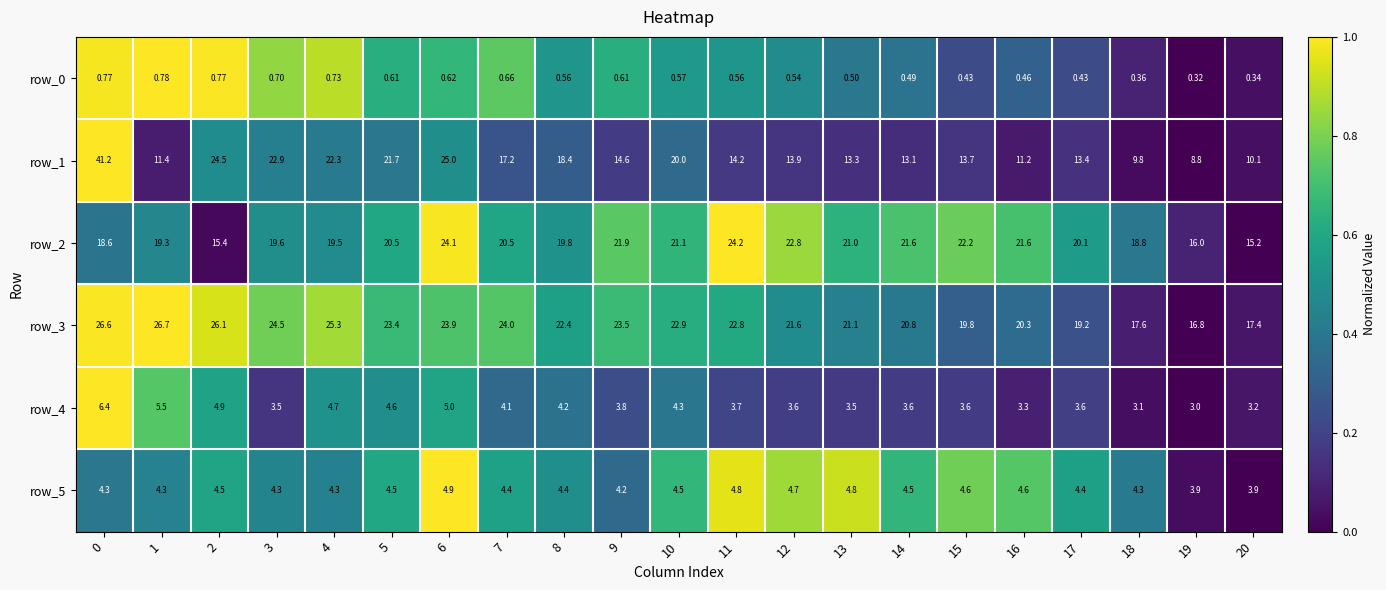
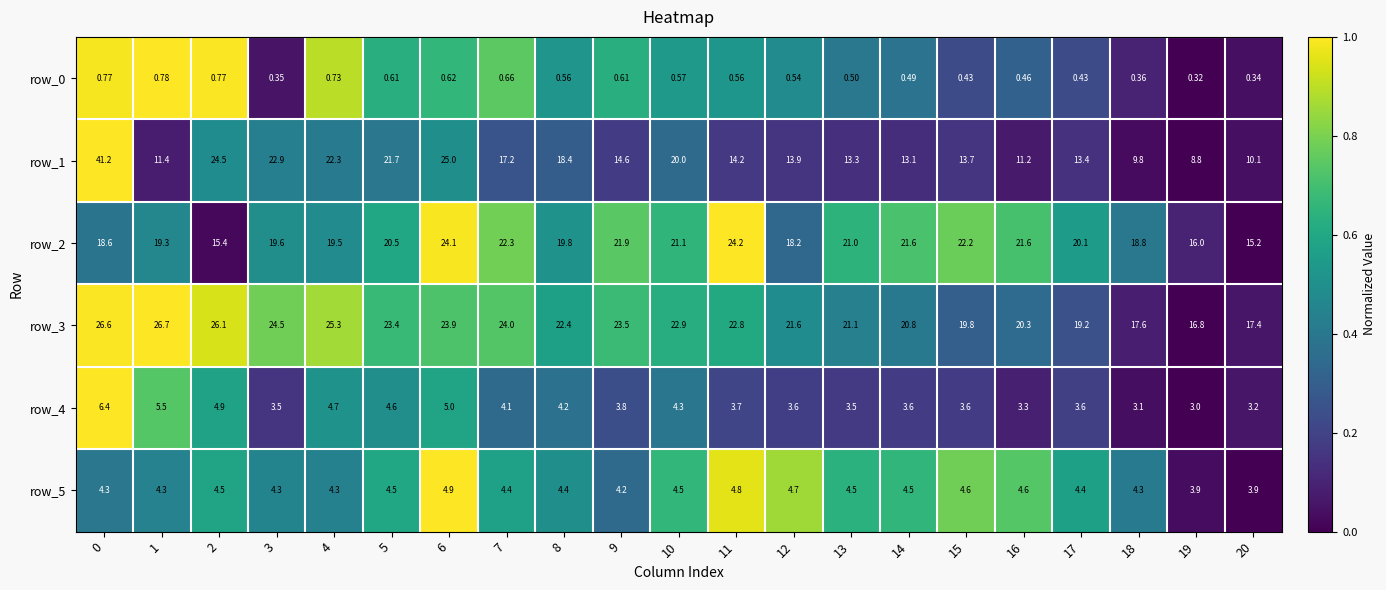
  {
    "row_0": {
      "0": 0.77,
      "1": 0.78,
      "2": 0.77,
-     "3": 0.70,
+     "3": 0.35,
      "4": 0.73,
      "5": 0.61,
      "6": 0.62,
      "7": 0.66,
      "8": 0.56,
      "9": 0.61,
      "10": 0.57,
      "11": 0.56,
      "12": 0.54,
      "13": 0.50,
      "14": 0.49,
      "15": 0.43,
      "16": 0.46,
      "17": 0.43,
      "18": 0.36,
      "19": 0.32,
      "20": 0.34
    },
    "row_1": {
      "0": 41.2,
      "1": 11.4,
      "2": 24.5,
      "3": 22.9,
      "4": 22.3,
      "5": 21.7,
      "6": 25.0,
      "7": 17.2,
      "8": 18.4,
      "9": 14.6,
      "10": 20.0,
      "11": 14.2,
      "12": 13.9,
      "13": 13.3,
      "14": 13.1,
      "15": 13.7,
      "16": 11.2,
      "17": 13.4,
      "18": 9.8,
      "19": 8.8,
      "20": 10.1
    },
    "row_2": {
      "0": 18.6,
      "1": 19.3,
      "2": 15.4,
      "3": 19.6,
      "4": 19.5,
      "5": 20.5,
      "6": 24.1,
-     "7": 20.5,
+     "7": 22.3,
      "8": 19.8,
      "9": 21.9,
      "10": 21.1,
      "11": 24.2,
-     "12": 22.8,
+     "12": 18.2,
      "13": 21.0,
      "14": 21.6,
      "15": 22.2,
      "16": 21.6,
      "17": 20.1,
      "18": 18.8,
      "19": 16.0,
      "20": 15.2
    },
    "row_3": {
      "0": 26.6,
      "1": 26.7,
      "2": 26.1,
      "3": 24.5,
      "4": 25.3,
      "5": 23.4,
      "6": 23.9,
      "7": 24.0,
      "8": 22.4,
      "9": 23.5,
      "10": 22.9,
      "11": 22.8,
      "12": 21.6,
      "13": 21.1,
      "14": 20.8,
      "15": 19.8,
      "16": 20.3,
      "17": 19.2,
      "18": 17.6,
      "19": 16.8,
      "20": 17.4
    },
    "row_4": {
      "0": 6.4,
      "1": 5.5,
      "2": 4.9,
      "3": 3.5,
      "4": 4.7,
      "5": 4.6,
      "6": 5.0,
      "7": 4.1,
      "8": 4.2,
      "9": 3.8,
      "10": 4.3,
      "11": 3.7,
      "12": 3.6,
      "13": 3.5,
      "14": 3.6,
      "15": 3.6,
      "16": 3.3,
      "17": 3.6,
      "18": 3.1,
      "19": 3.0,
      "20": 3.2
    },
    "row_5": {
      "0": 4.3,
      "1": 4.3,
      "2": 4.5,
      "3": 4.3,
      "4": 4.3,
      "5": 4.5,
      "6": 4.9,
      "7": 4.4,
      "8": 4.4,
      "9": 4.2,
      "10": 4.5,
      "11": 4.8,
      "12": 4.7,
-     "13": 4.8,
+     "13": 4.5,
      "14": 4.5,
      "15": 4.6,
      "16": 4.6,
      "17": 4.4,
      "18": 4.3,
      "19": 3.9,
      "20": 3.9
    }
  }
